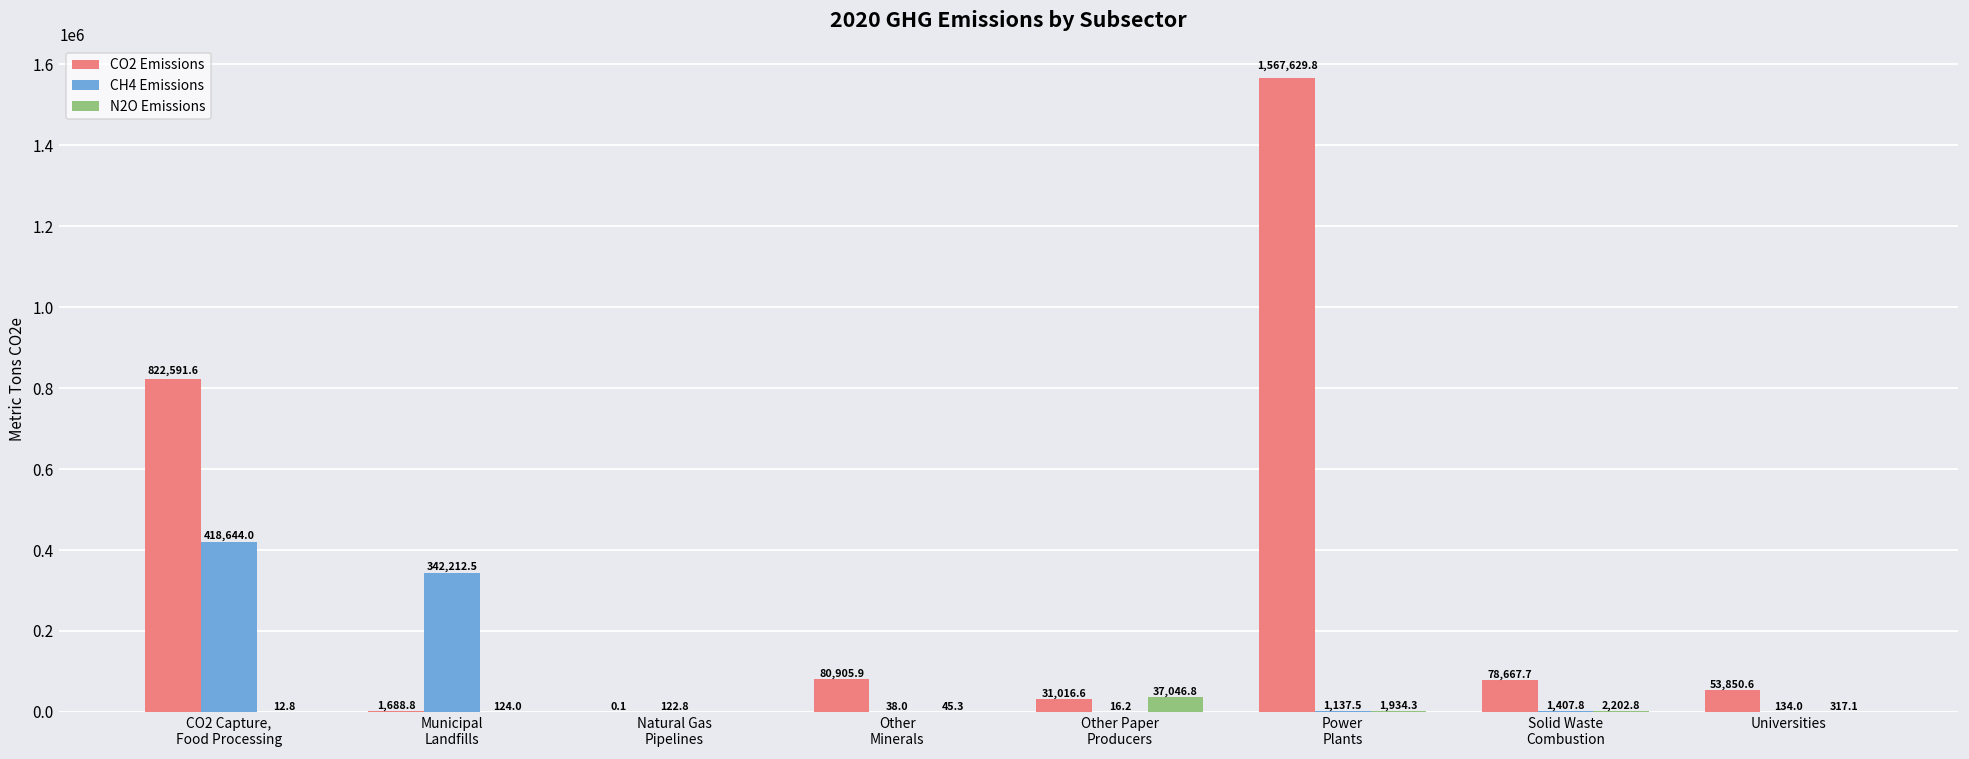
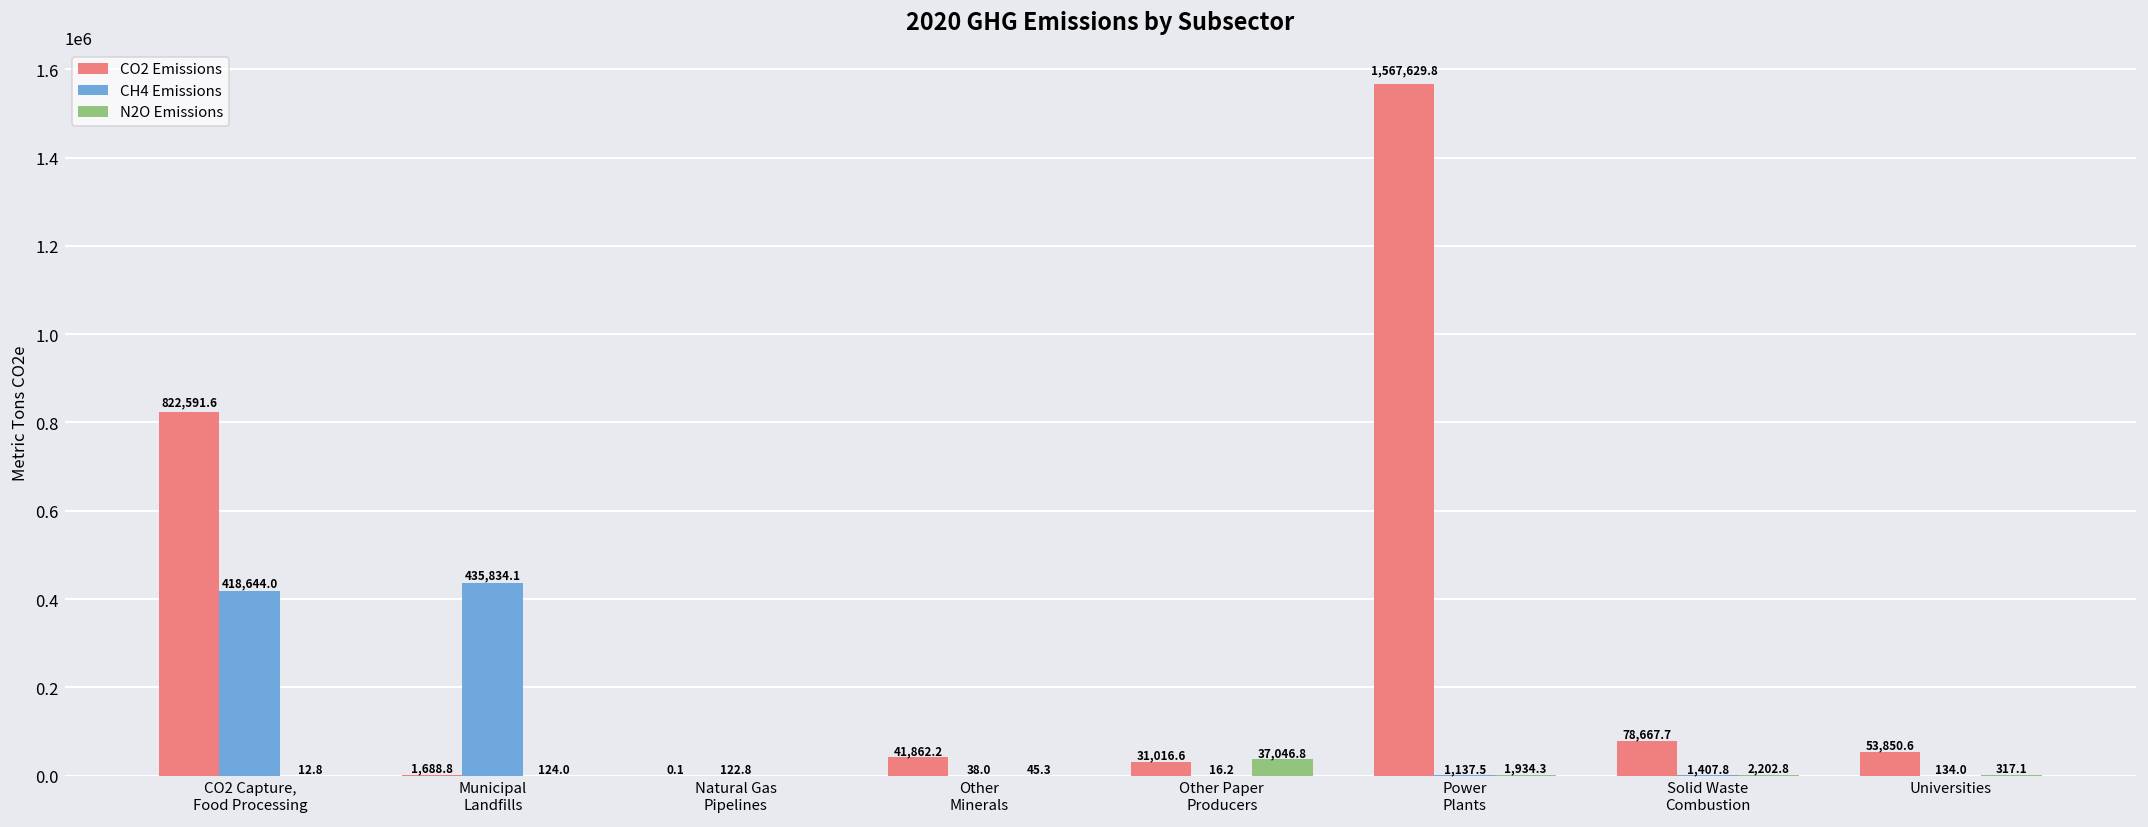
  {
    "CO2 Emissions": {
      "CO2 Capture, Food Processing": "822,591.6",
      "Municipal Landfills": "1,688.8",
      "Natural Gas Pipelines": "0.1",
-     "Other Minerals": "80,905.9",
+     "Other Minerals": "41,862.2",
      "Other Paper Producers": "31,016.6",
      "Power Plants": "1,567,629.8",
      "Solid Waste Combustion": "78,667.7",
      "Universities": "53,850.6"
    },
    "CH4 Emissions": {
      "CO2 Capture, Food Processing": "418,644.0",
-     "Municipal Landfills": "342,212.5",
+     "Municipal Landfills": "435,834.1",
      "Natural Gas Pipelines": "122.8",
      "Other Minerals": "38.0",
      "Other Paper Producers": "16.2",
      "Power Plants": "1,137.5",
      "Solid Waste Combustion": "1,407.8",
      "Universities": "134.0"
    },
    "N2O Emissions": {
      "CO2 Capture, Food Processing": "12.8",
      "Municipal Landfills": "124.0",
      "Other Minerals": "45.3",
      "Other Paper Producers": "37,046.8",
      "Power Plants": "1,934.3",
      "Solid Waste Combustion": "2,202.8",
      "Universities": "317.1"
    }
  }
